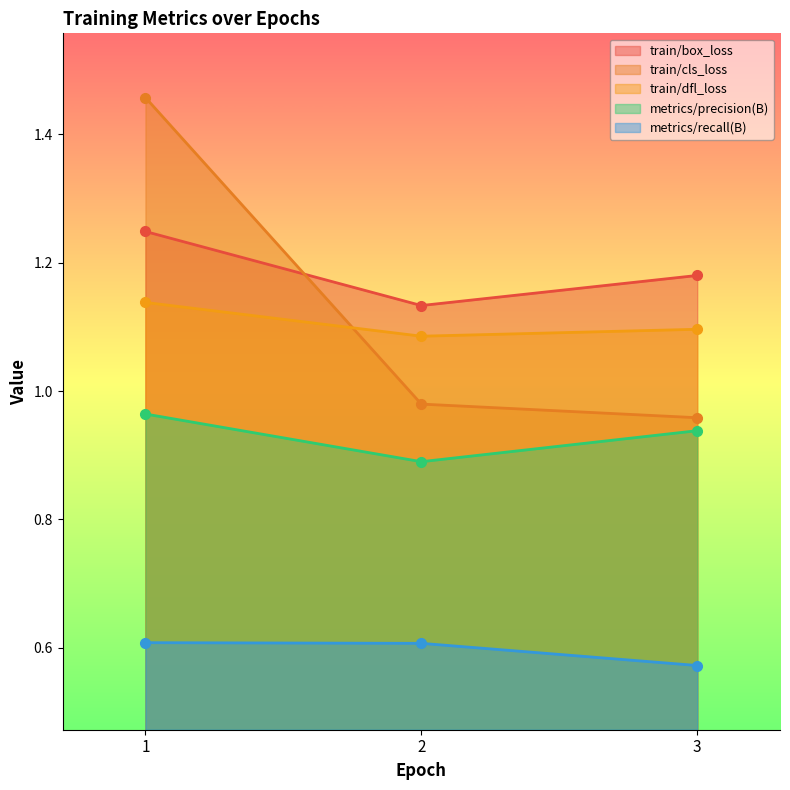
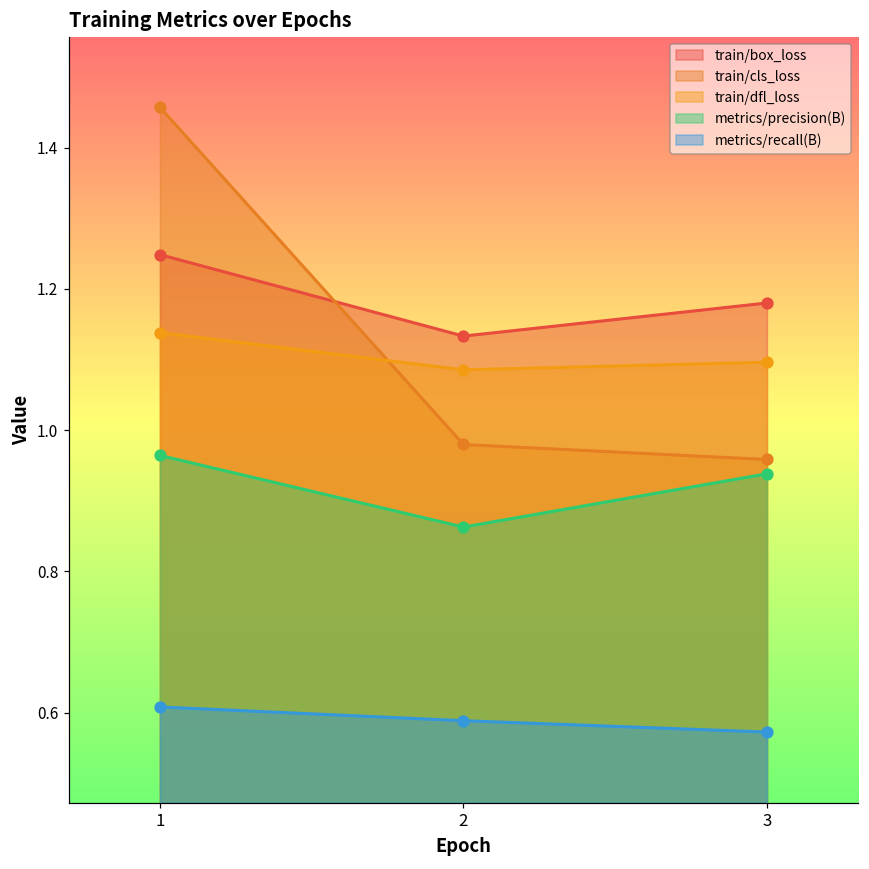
  {
    "metrics/precision(B)": {
      "1": 0.96,
-     "2": 0.89,
+     "2": 0.86,
      "3": 0.94
    },
    "metrics/recall(B)": {
      "1": 0.61,
-     "2": 0.61,
+     "2": 0.59,
      "3": 0.57
    }
  }
